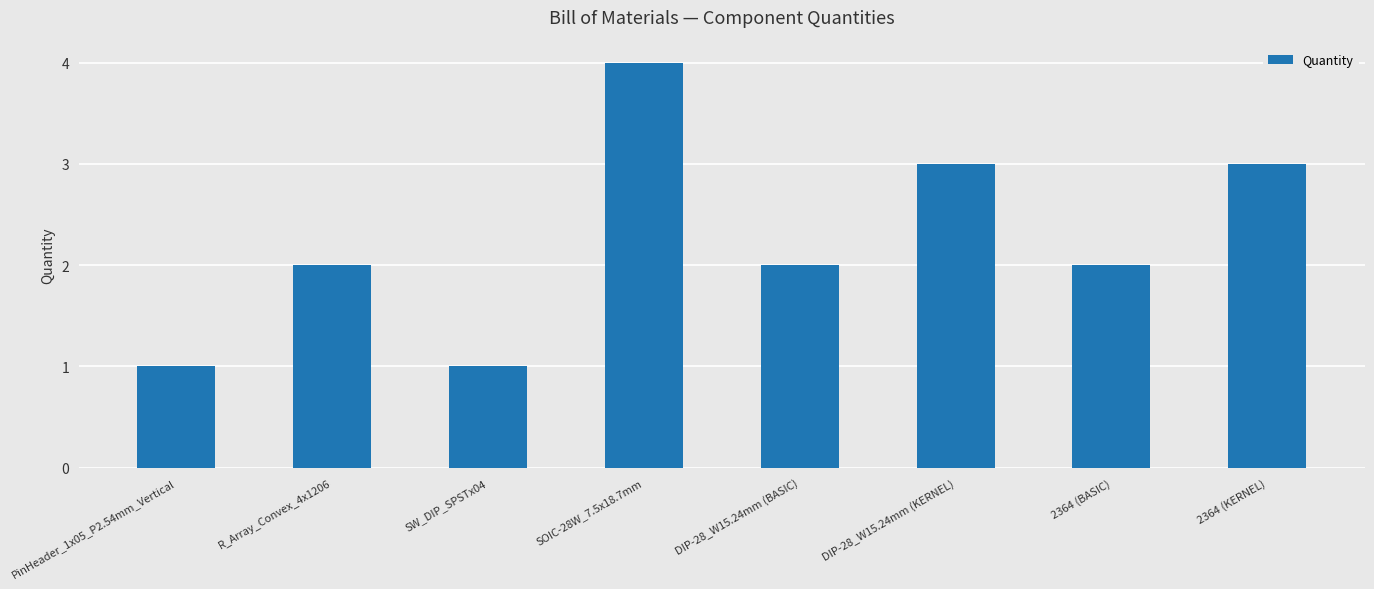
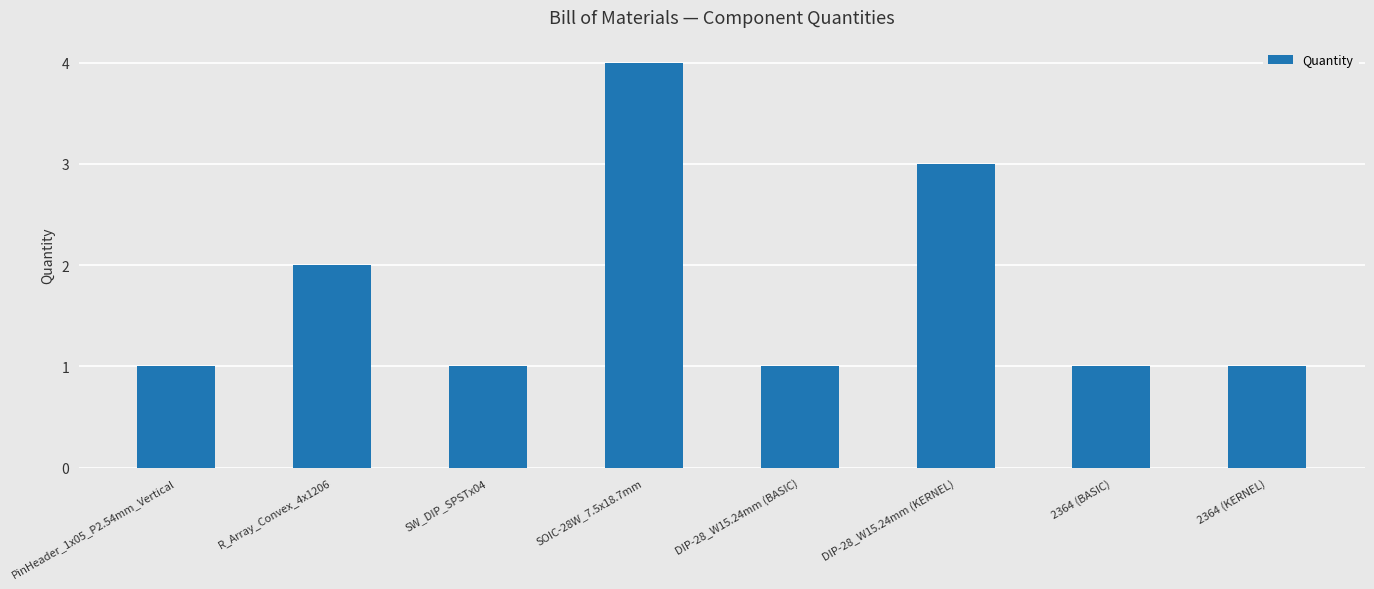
  {
    "PinHeader_1x05_P2.54mm_Vertical": 1,
    "R_Array_Convex_4x1206": 2,
    "SW_DIP_SPSTx04": 1,
    "SOIC-28W_7.5x18.7mm": 4,
-   "DIP-28_W15.24mm (BASIC)": 2,
+   "DIP-28_W15.24mm (BASIC)": 1,
    "DIP-28_W15.24mm (KERNEL)": 3,
-   "2364 (BASIC)": 2,
-   "2364 (KERNEL)": 3
+   "2364 (BASIC)": 1,
+   "2364 (KERNEL)": 1
  }
